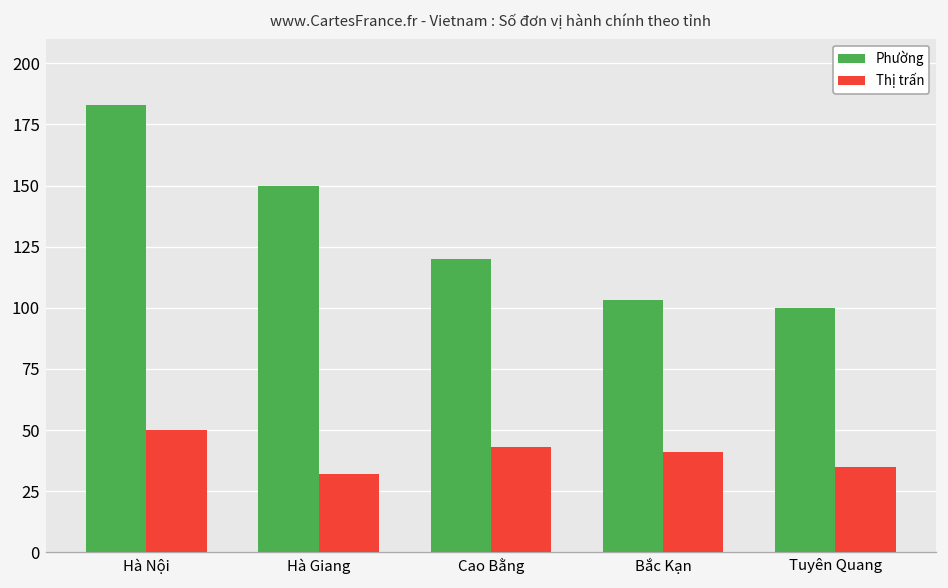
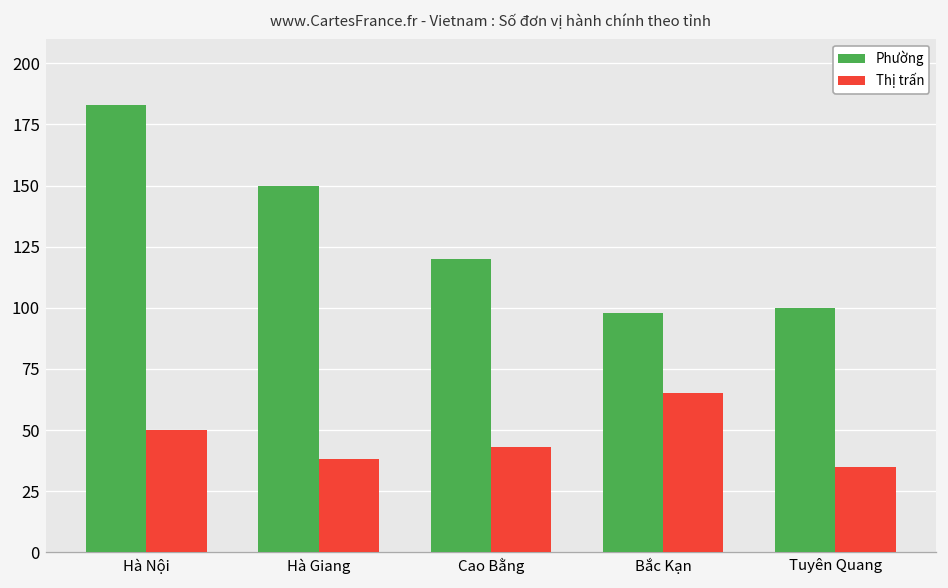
  {
    "Phường": {
      "Hà Nội": 183,
      "Hà Giang": 150,
      "Cao Bằng": 120,
-     "Bắc Kạn": 103,
+     "Bắc Kạn": 98,
      "Tuyên Quang": 100
    },
    "Thị trấn": {
      "Hà Nội": 50,
-     "Hà Giang": 32,
+     "Hà Giang": 38,
      "Cao Bằng": 43,
-     "Bắc Kạn": 41,
+     "Bắc Kạn": 65,
      "Tuyên Quang": 35
    }
  }
